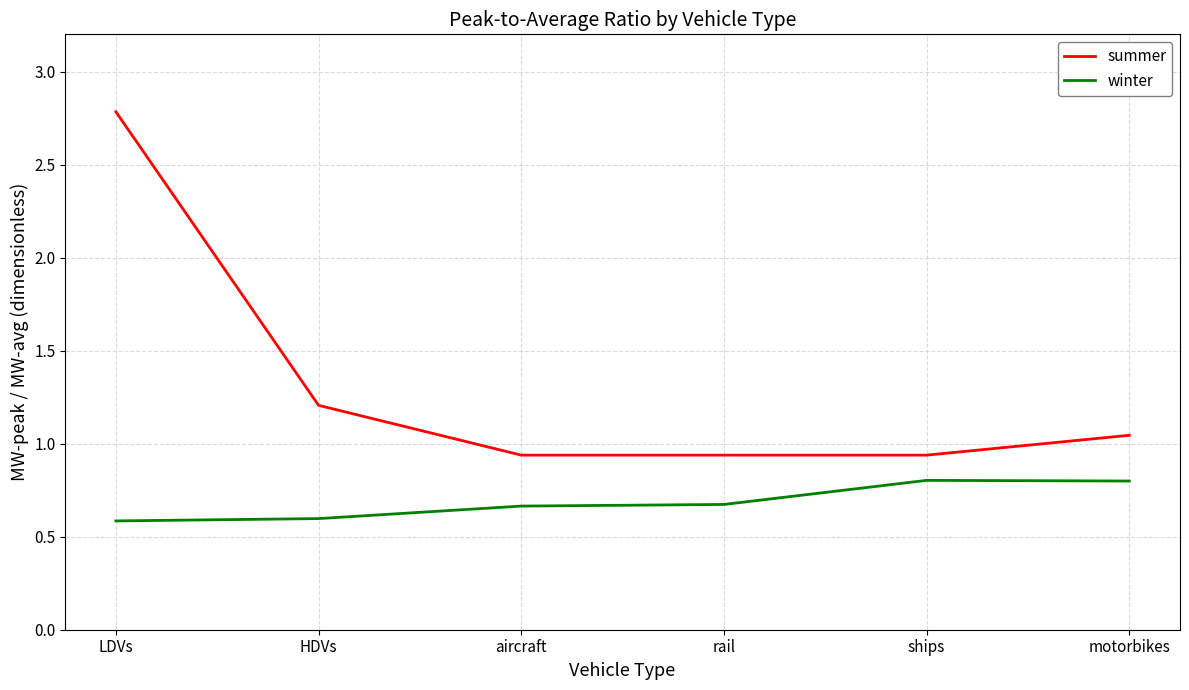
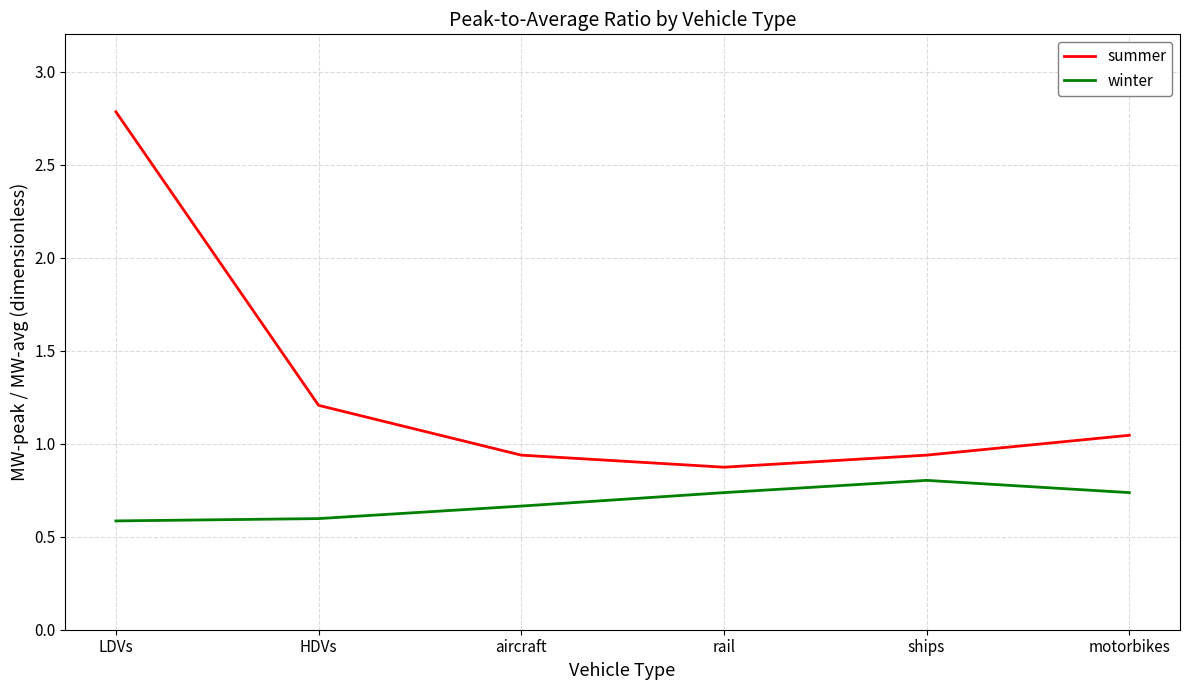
  {
    "summer": {
      "LDVs": 2.78,
      "HDVs": 1.21,
      "aircraft": 0.94,
-     "rail": 0.94,
+     "rail": 0.87,
      "ships": 0.94,
      "motorbikes": 1.05
    },
    "winter": {
      "LDVs": 0.58,
      "HDVs": 0.60,
      "aircraft": 0.66,
-     "rail": 0.67,
+     "rail": 0.74,
      "ships": 0.80,
-     "motorbikes": 0.80
+     "motorbikes": 0.74
    }
  }
